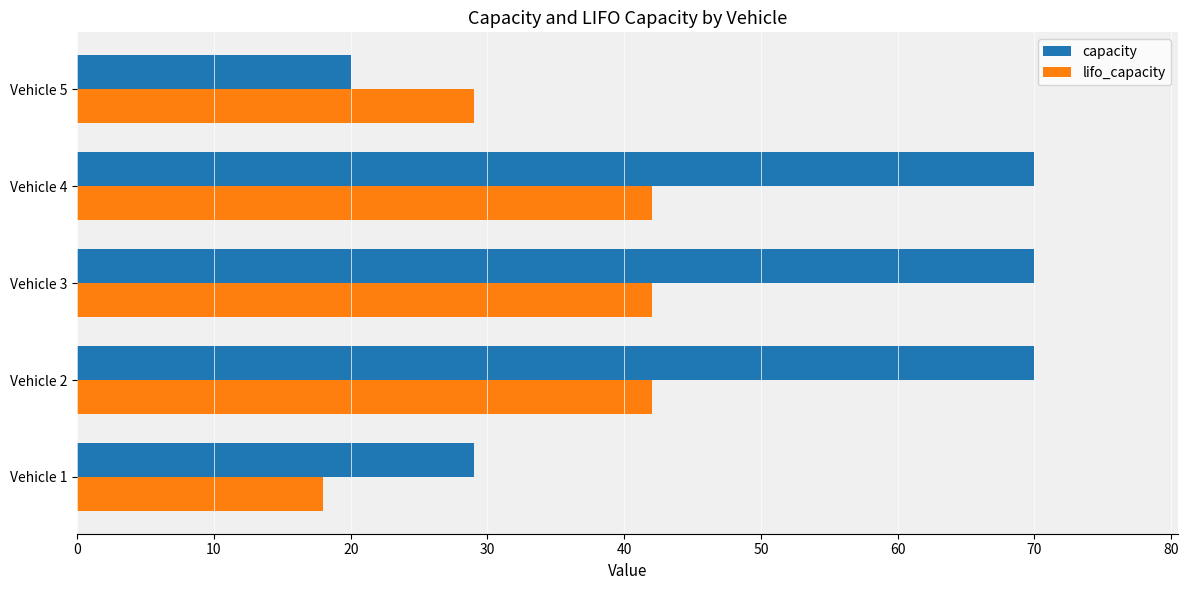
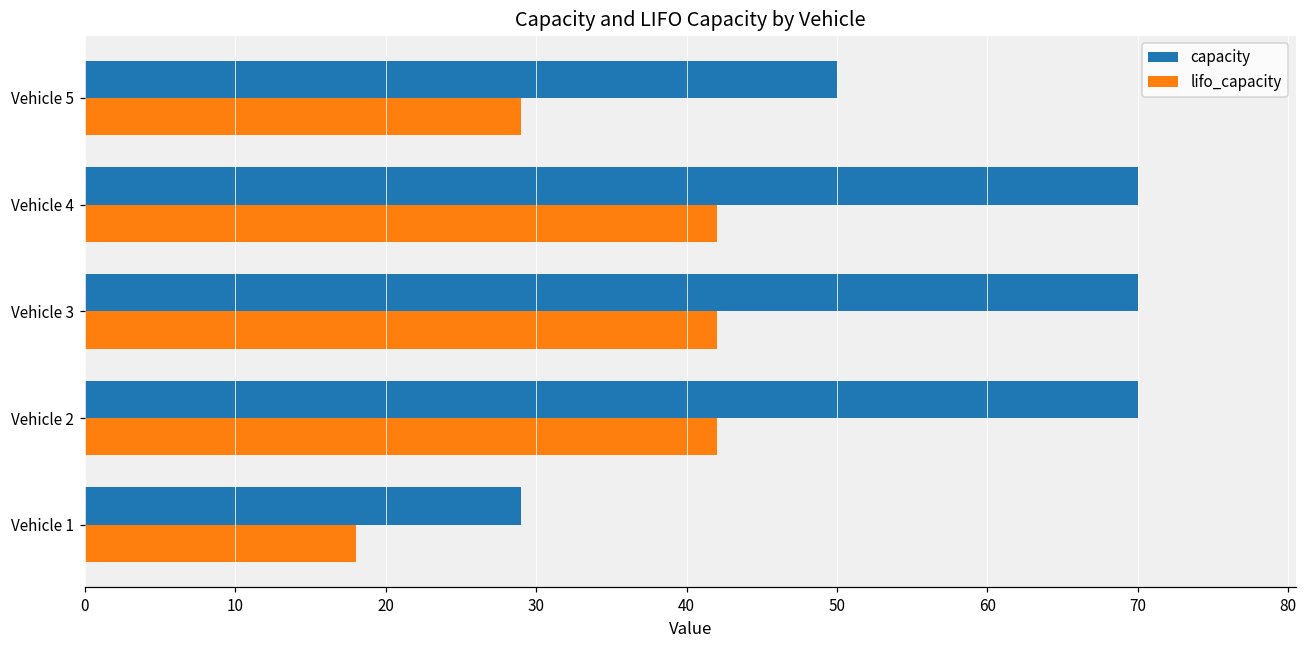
  {
    "capacity": {
-     "Vehicle 5": 20,
+     "Vehicle 5": 50,
      "Vehicle 4": 70,
      "Vehicle 3": 70,
      "Vehicle 2": 70,
      "Vehicle 1": 29
    },
    "lifo_capacity": {
      "Vehicle 5": 29,
      "Vehicle 4": 42,
      "Vehicle 3": 42,
      "Vehicle 2": 42,
      "Vehicle 1": 18
    }
  }
